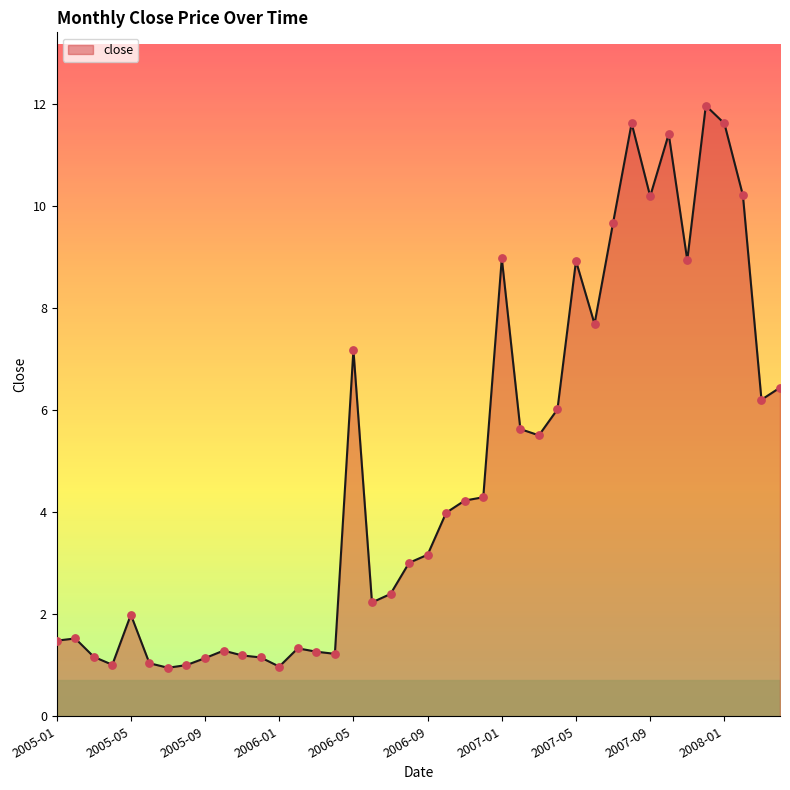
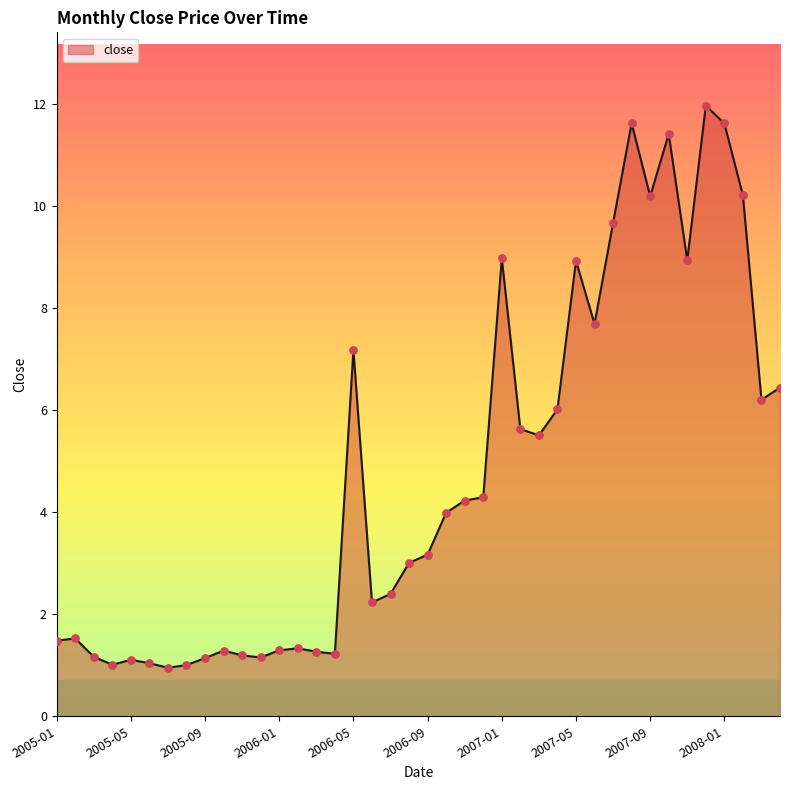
  {
    "2005-01": 1.5,
-   "2005-05": 2.0,
+   "2005-05": 1.1,
    "2005-09": 1.1,
-   "2006-01": 1.0,
+   "2006-01": 1.3,
    "2006-05": 7.2,
    "2006-09": 3.2,
    "2007-01": 9.0,
    "2007-05": 8.9,
    "2007-09": 10.2,
    "2008-01": 11.6
  }
